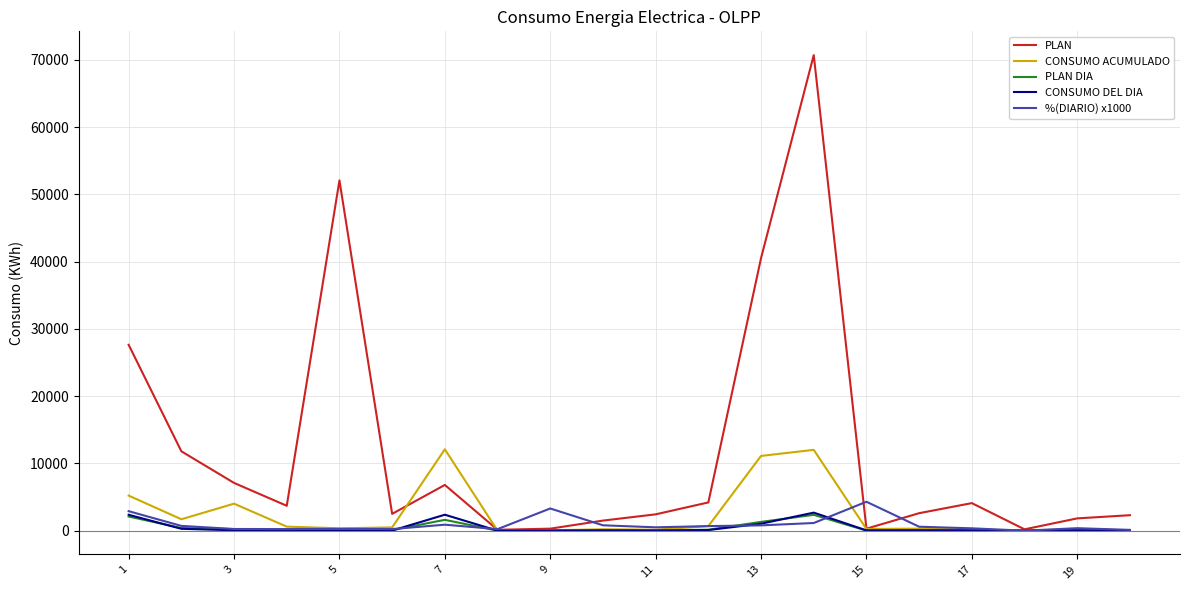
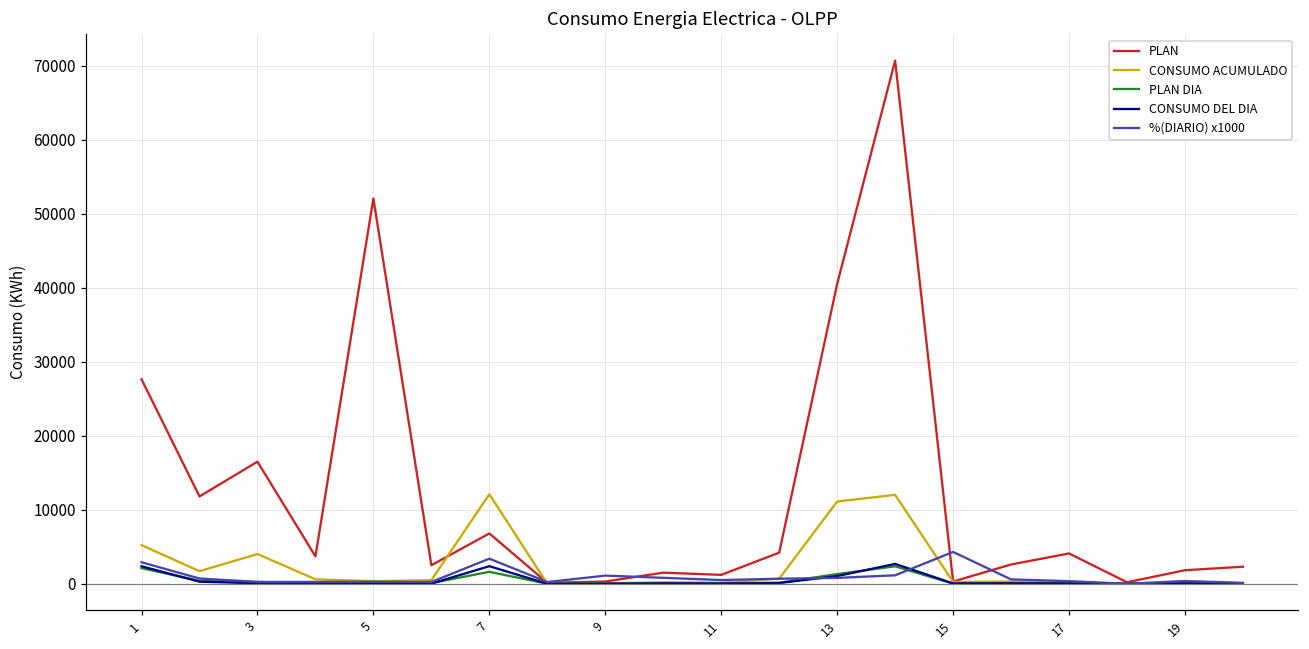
  {
    "PLAN": {
      "1": 28000,
-     "3": 7000,
+     "3": 16000,
      "5": 52000,
      "7": 7000,
-     "11": 2000,
+     "11": 1000,
      "13": 41000,
      "17": 4000,
      "19": 2000
    },
    "CONSUMO ACUMULADO": {
      "1": 5000,
      "3": 4000,
      "7": 12000,
      "13": 11000
    },
    "PLAN DIA": {
      "7": 2000
    },
    "CONSUMO DEL DIA": {
      "7": 2000
    },
    "%(DIARIO) x1000": {
      "1": 3000,
-     "7": 1000,
-     "9": 3000,
+     "7": 3000,
+     "9": 1000,
      "15": 4000
    }
  }
